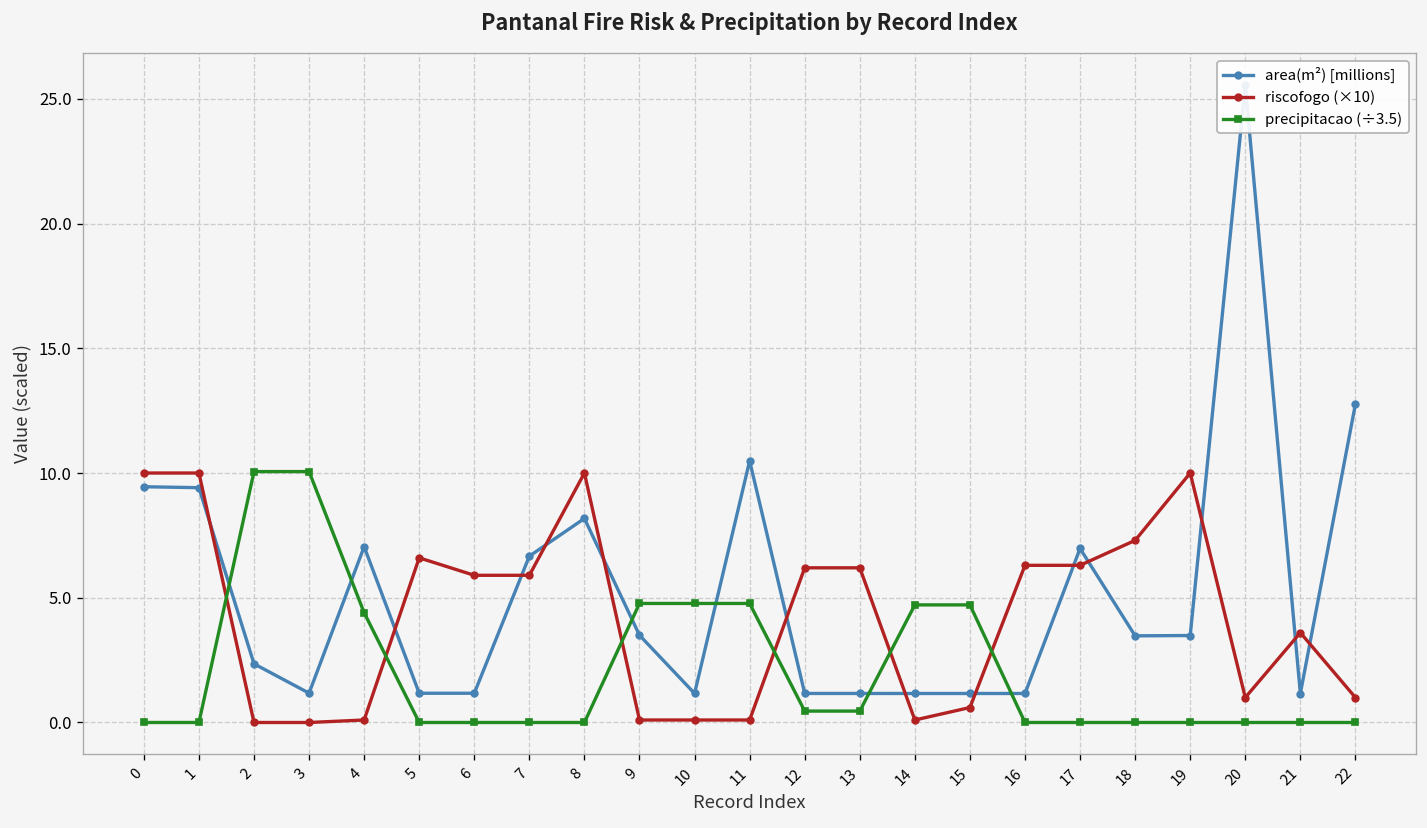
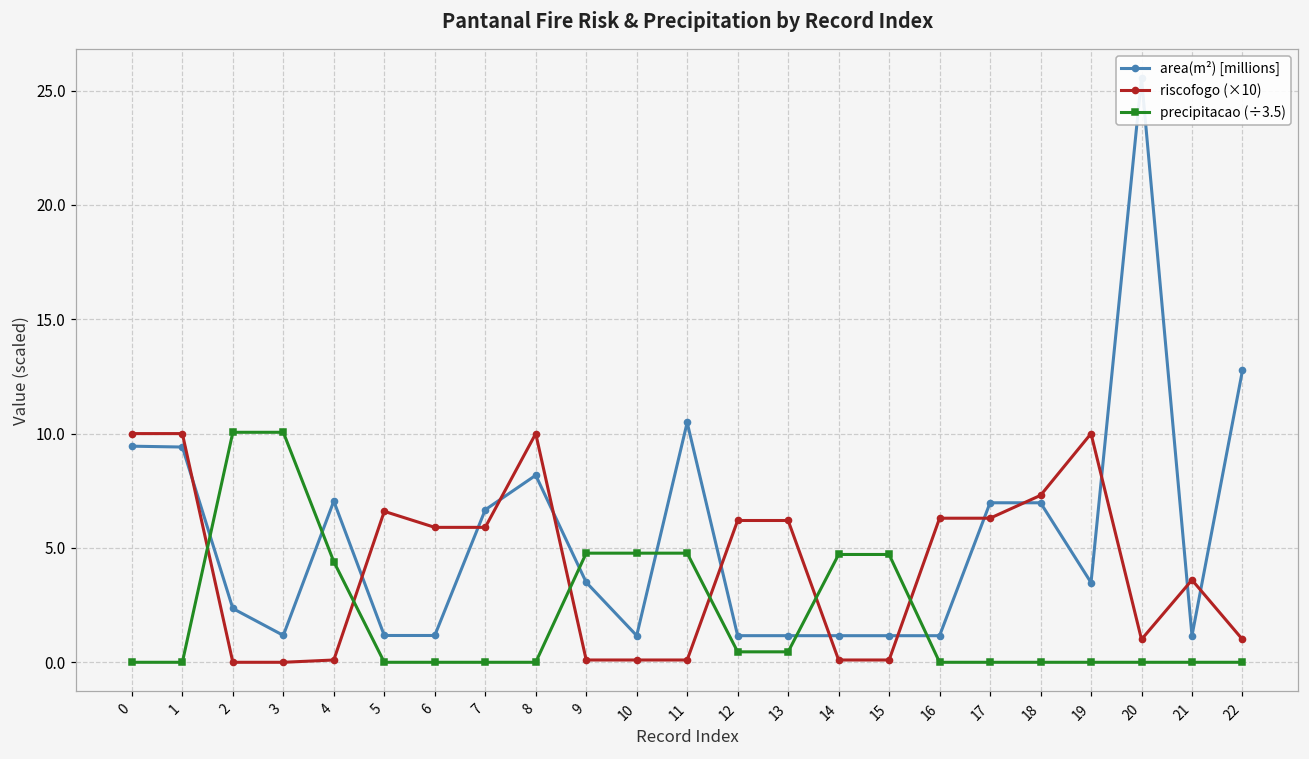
  {
    "area(m²) [millions]": {
      "0": 9.4,
      "1": 9.4,
      "2": 2.4,
      "3": 1.2,
      "4": 7.0,
      "5": 1.2,
      "6": 1.2,
      "7": 6.7,
      "8": 8.2,
      "9": 3.5,
      "10": 1.2,
      "11": 10.5,
      "12": 1.2,
      "13": 1.2,
      "14": 1.2,
      "15": 1.2,
      "16": 1.2,
      "17": 7.0,
-     "18": 3.5,
+     "18": 7.0,
      "19": 3.5,
      "21": 1.2,
      "22": 12.8
    },
    "riscofogo (×10)": {
      "0": 10.0,
      "1": 10.0,
      "2": 0.0,
      "3": 0.0,
      "4": 0.1,
      "5": 6.6,
      "6": 5.9,
      "7": 5.9,
      "8": 10.0,
      "9": 0.1,
      "10": 0.1,
      "11": 0.1,
      "12": 6.2,
      "13": 6.2,
      "14": 0.1,
-     "15": 0.6,
+     "15": 0.1,
      "16": 6.3,
      "17": 6.3,
      "18": 7.3,
      "19": 10.0,
      "20": 1.0,
      "21": 3.6,
      "22": 1.0
    },
    "precipitacao (÷3.5)": {
      "0": 0.0,
      "1": 0.0,
      "2": 10.1,
      "3": 10.1,
      "4": 4.4,
      "5": 0.0,
      "6": 0.0,
      "7": 0.0,
      "8": 0.0,
      "9": 4.8,
      "10": 4.8,
      "11": 4.8,
      "12": 0.5,
      "13": 0.5,
      "14": 4.7,
      "15": 4.7,
      "16": 0.0,
      "17": 0.0,
      "18": 0.0,
      "19": 0.0,
      "20": 0.0,
      "21": 0.0,
      "22": 0.0
    }
  }
